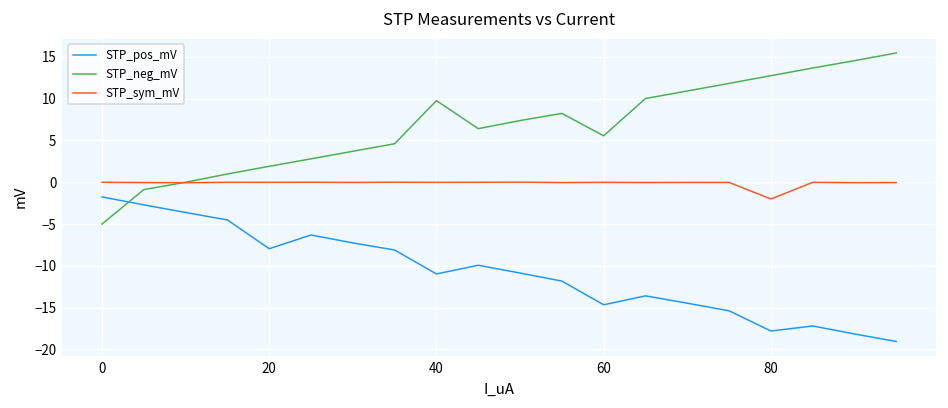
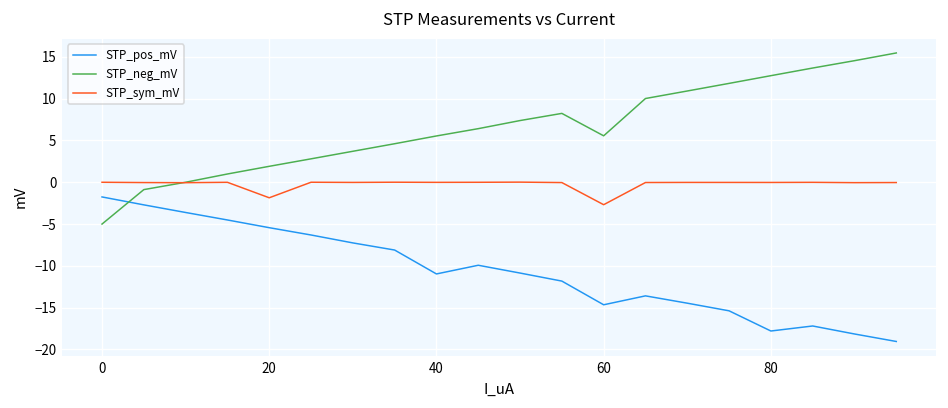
  {
    "STP_pos_mV": {
      "0": -2,
-     "20": -8,
+     "20": -5,
      "40": -11,
      "60": -15,
      "80": -18
    },
    "STP_neg_mV": {
      "0": -5,
      "20": 2,
-     "40": 10,
+     "40": 6,
      "60": 6,
      "80": 13
    },
    "STP_sym_mV": {
      "0": 0,
-     "20": 0,
+     "20": -2,
      "40": 0,
-     "60": 0,
-     "80": -2
+     "60": -3,
+     "80": 0
    }
  }
